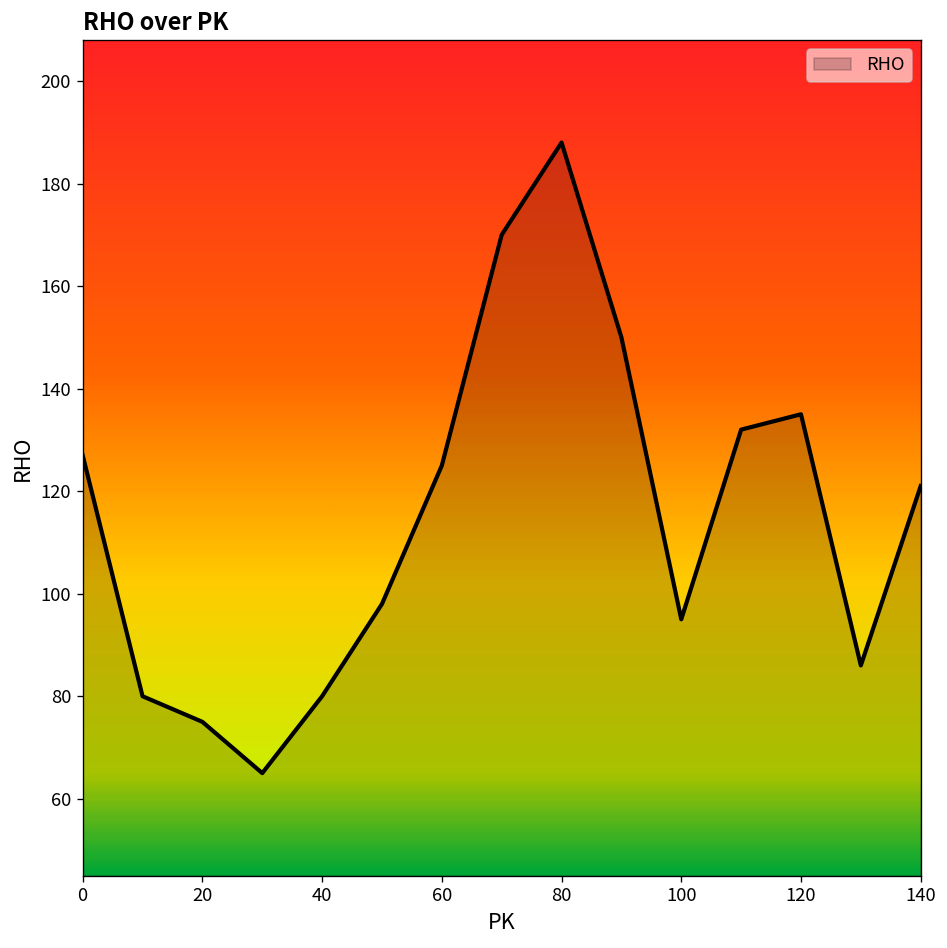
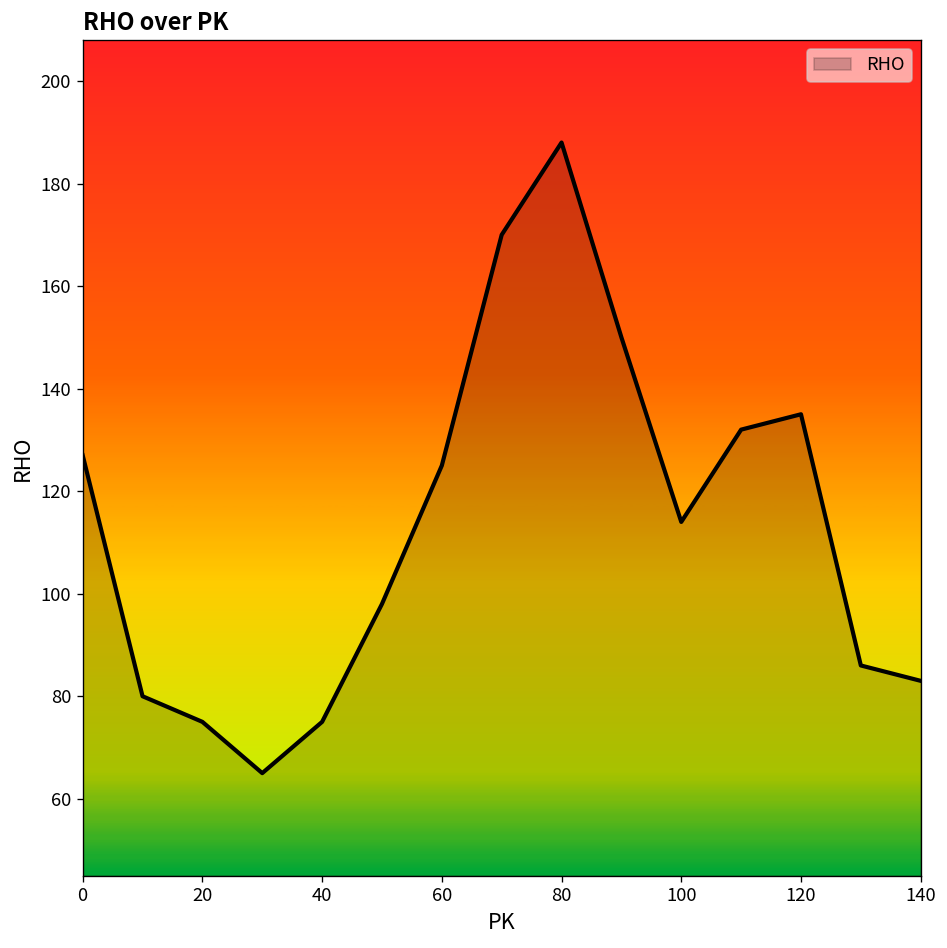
  {
    "0": 127,
    "20": 75,
-   "40": 80,
+   "40": 75,
    "60": 125,
    "80": 188,
-   "100": 95,
+   "100": 114,
    "120": 135,
-   "140": 121
+   "140": 83
  }
